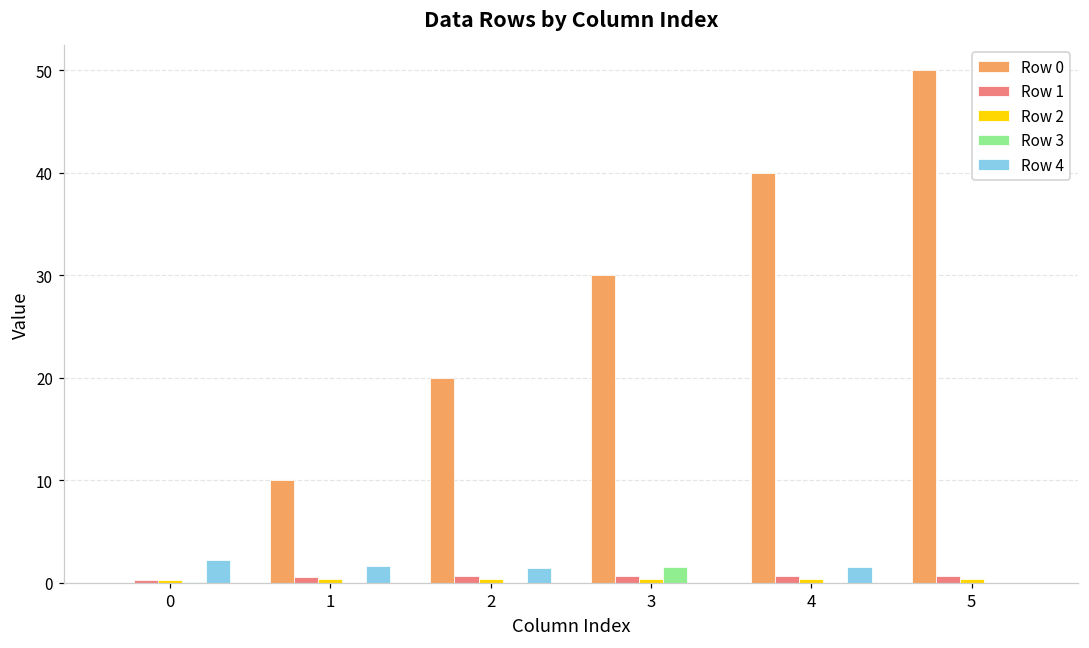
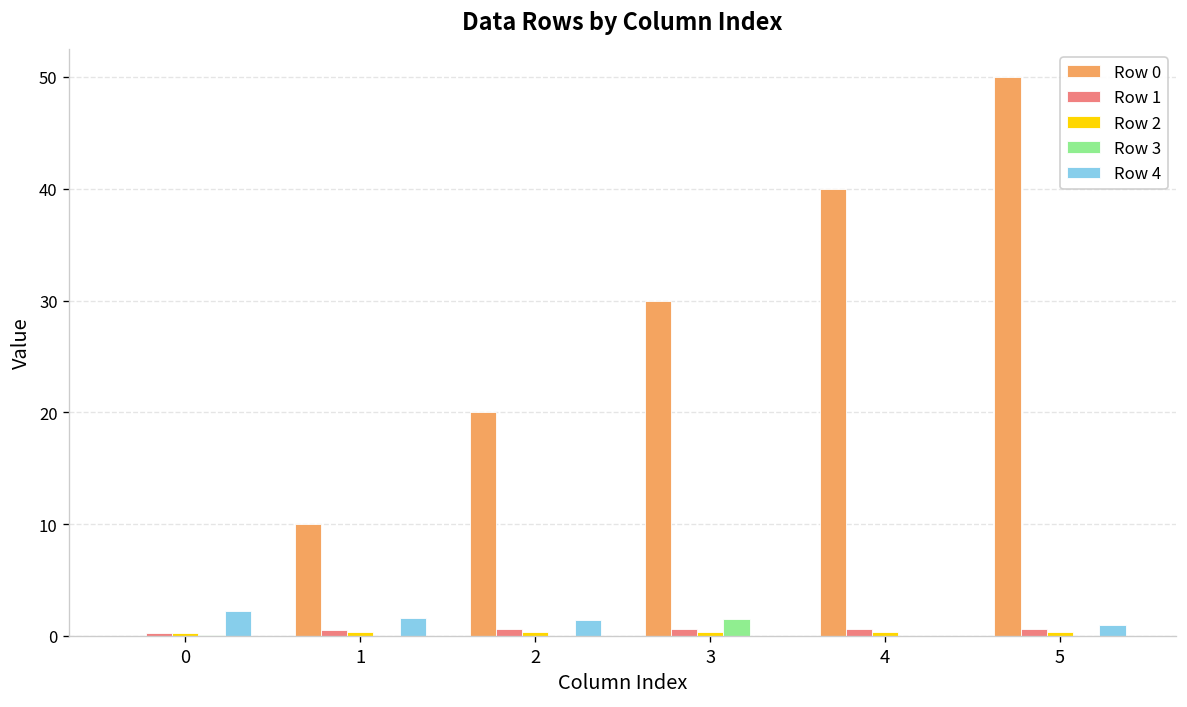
  {
    "Row 2": {
      "1": 0,
      "2": 0,
      "3": 0,
      "4": 0,
      "5": 0
    },
    "Row 3": {
      "1": 0,
      "2": 0,
      "3": 2,
      "4": 0,
      "5": 0
    },
    "Row 4": {
      "0": 2,
      "1": 2,
      "2": 1,
-     "4": 2,
-     "5": 0
+     "4": 0,
+     "5": 1
    }
  }
